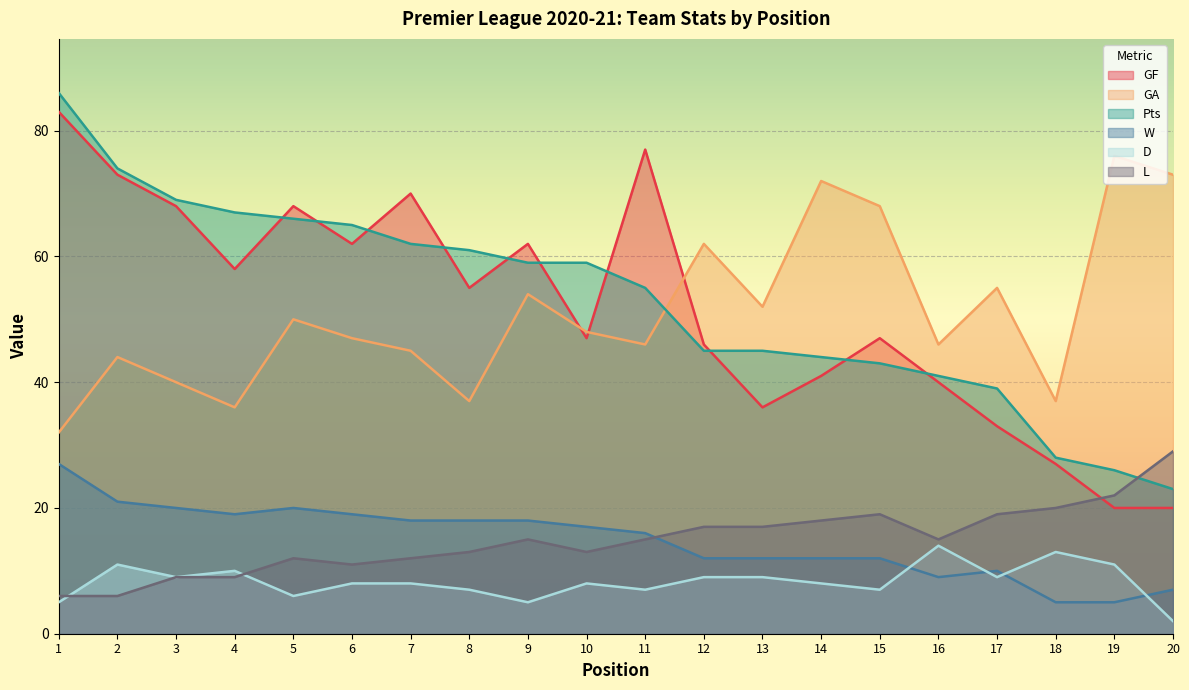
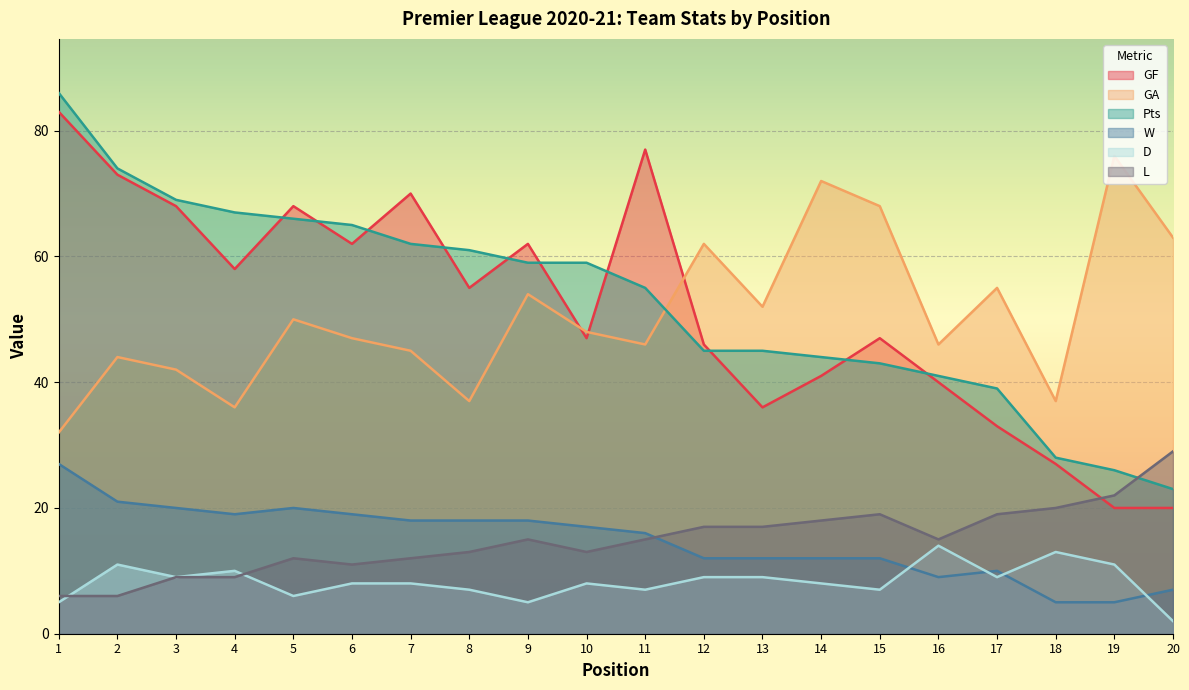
  {
    "GF": {
      "1": 83,
      "2": 73,
      "3": 68,
      "4": 58,
      "5": 68,
      "6": 62,
      "7": 70,
      "8": 55,
      "9": 62,
      "10": 47,
      "11": 77,
      "12": 46,
      "13": 36,
      "14": 41,
      "15": 47,
      "16": 40,
      "17": 33,
      "18": 27,
      "19": 20,
      "20": 20
    },
    "GA": {
      "1": 32,
      "2": 44,
-     "3": 40,
+     "3": 42,
      "4": 36,
      "5": 50,
      "6": 47,
      "7": 45,
      "8": 37,
      "9": 54,
      "10": 48,
      "11": 46,
      "12": 62,
      "13": 52,
      "14": 72,
      "15": 68,
      "16": 46,
      "17": 55,
      "18": 37,
-     "20": 73
+     "20": 63
    },
    "D": {
      "1": 5,
      "2": 11,
      "4": 10,
      "5": 6,
      "6": 8,
      "7": 8,
      "8": 7,
      "9": 5,
      "10": 8,
      "11": 7,
      "12": 9,
      "13": 9,
      "14": 8,
      "15": 7,
      "16": 14,
      "17": 9,
      "18": 13,
      "19": 11,
      "20": 2
    }
  }
